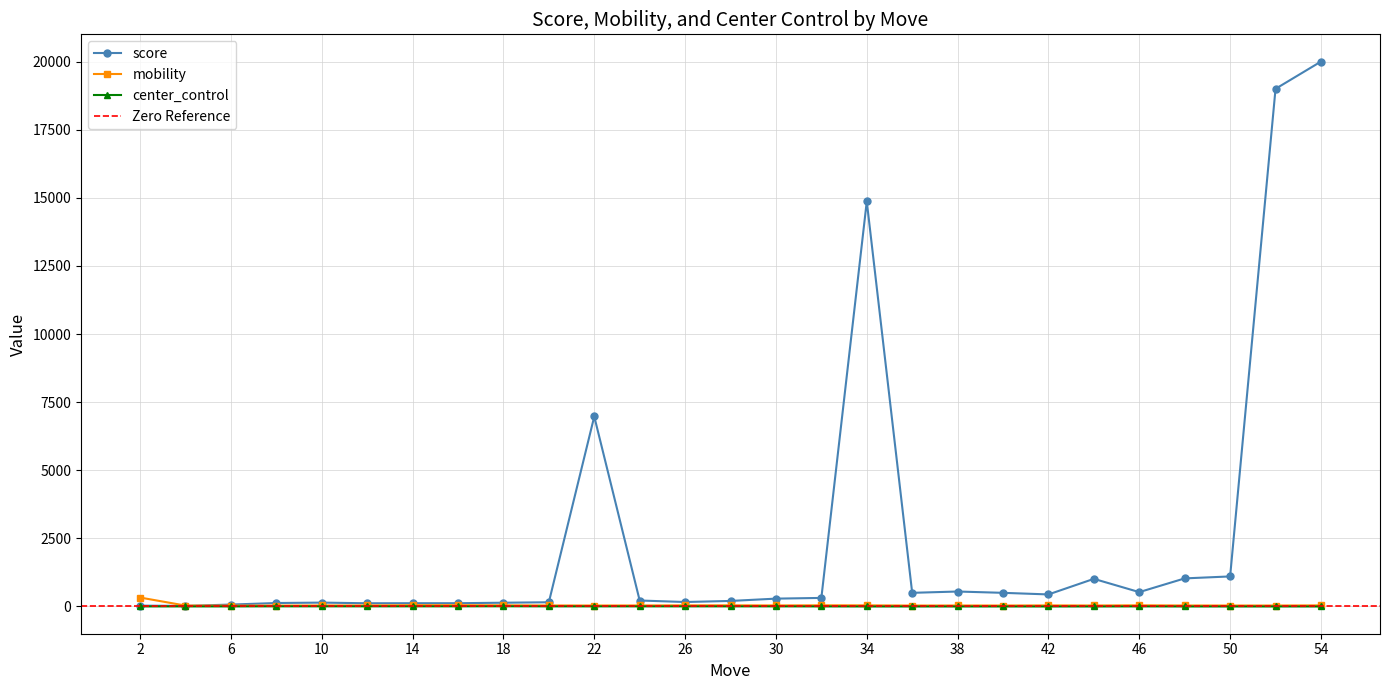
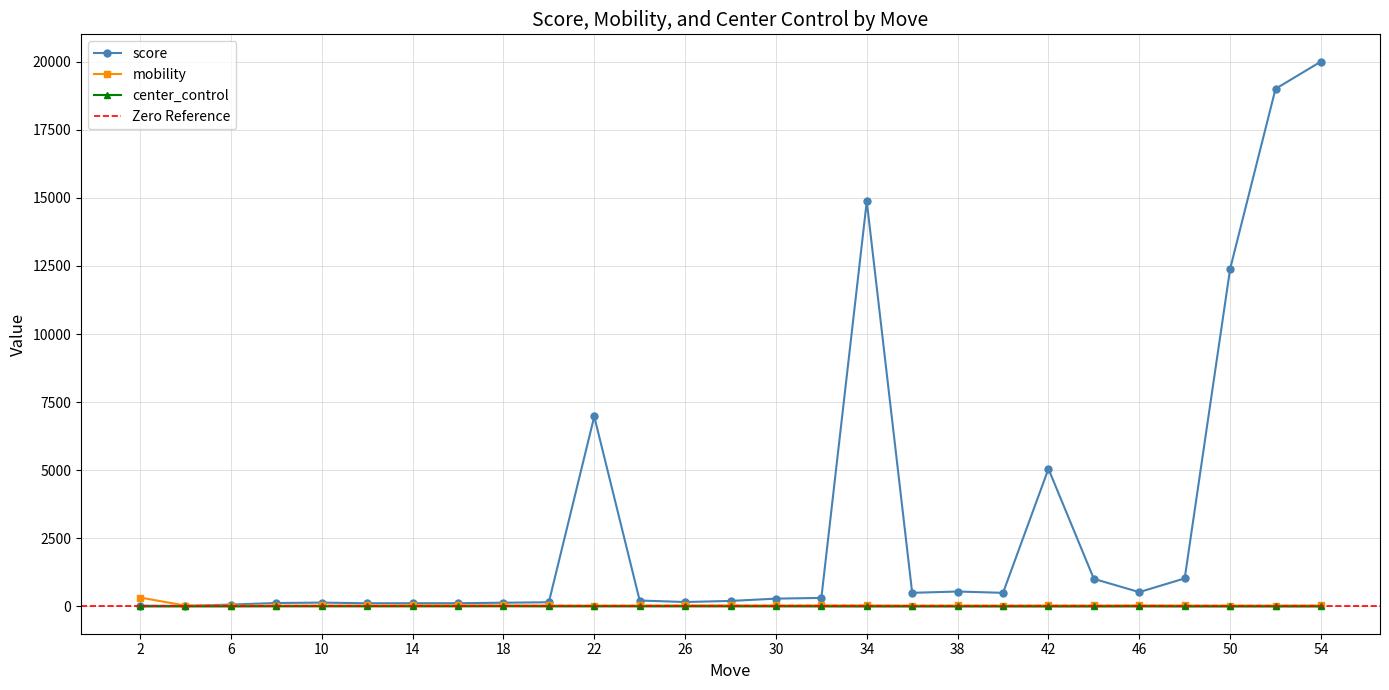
  {
    "score": {
      "10": 100,
      "18": 100,
      "22": 7000,
      "26": 200,
      "30": 300,
      "34": 14900,
      "38": 500,
-     "42": 400,
+     "42": 5100,
      "46": 500,
-     "50": 1100,
+     "50": 12400,
      "54": 20000
    },
    "mobility": {
      "2": 300
    }
  }
